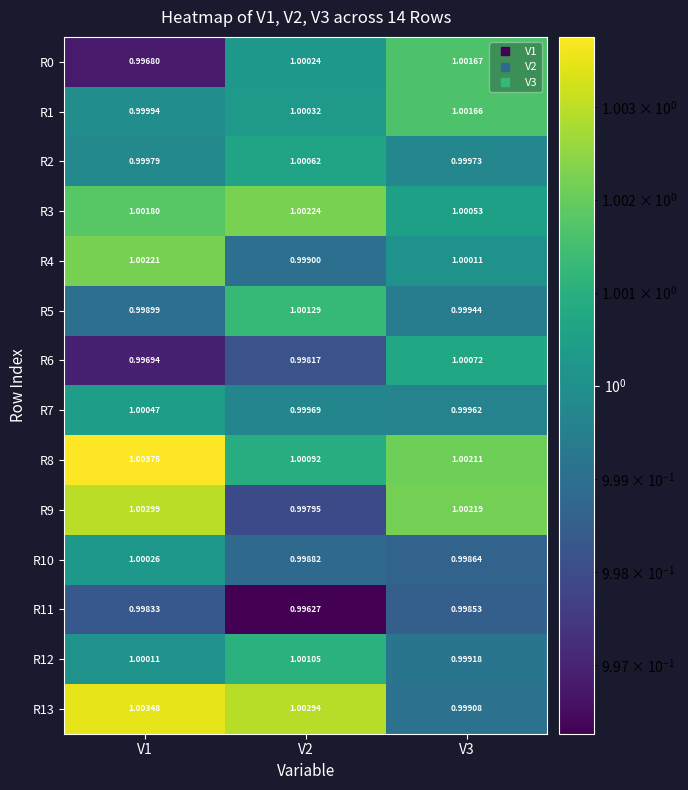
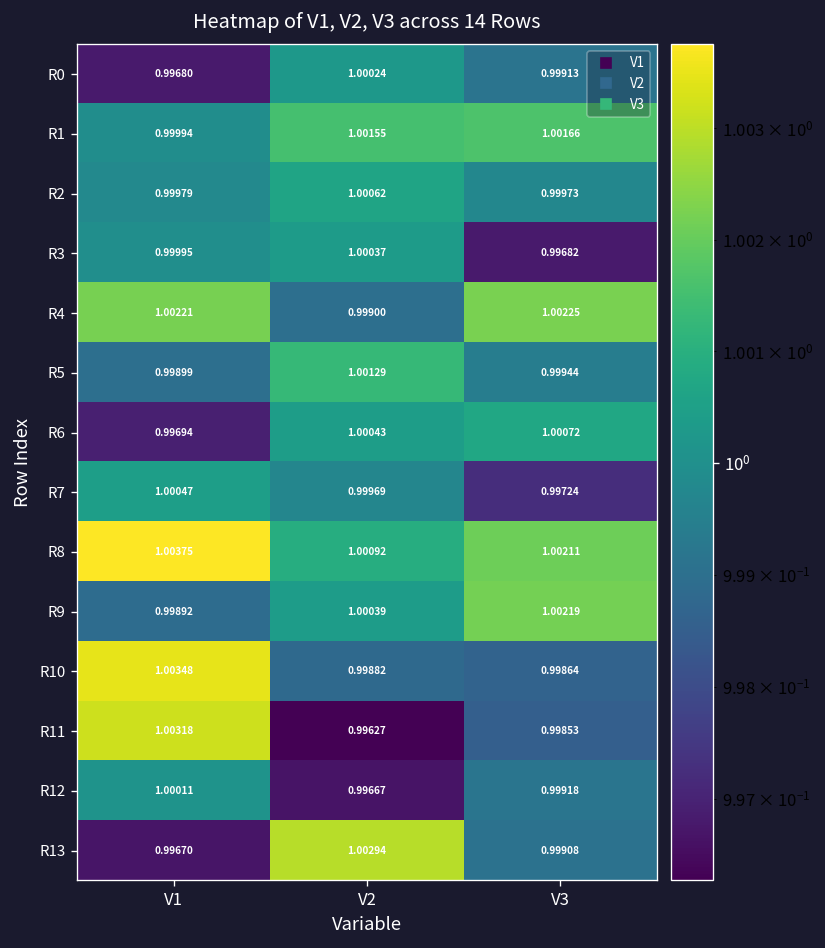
  {
    "R0": {
      "V1": 0.99680,
      "V2": 1.00024,
-     "V3": 1.00167
+     "V3": 0.99913
    },
    "R1": {
      "V1": 0.99994,
-     "V2": 1.00032,
+     "V2": 1.00155,
      "V3": 1.00166
    },
    "R2": {
      "V1": 0.99979,
      "V2": 1.00062,
      "V3": 0.99973
    },
    "R3": {
-     "V1": 1.00180,
-     "V2": 1.00224,
-     "V3": 1.00053
+     "V1": 0.99995,
+     "V2": 1.00037,
+     "V3": 0.99682
    },
    "R4": {
      "V1": 1.00221,
      "V2": 0.99900,
-     "V3": 1.00011
+     "V3": 1.00225
    },
    "R5": {
      "V1": 0.99899,
      "V2": 1.00129,
      "V3": 0.99944
    },
    "R6": {
      "V1": 0.99694,
-     "V2": 0.99817,
+     "V2": 1.00043,
      "V3": 1.00072
    },
    "R7": {
      "V1": 1.00047,
      "V2": 0.99969,
-     "V3": 0.99962
+     "V3": 0.99724
    },
    "R8": {
      "V1": 1.00375,
      "V2": 1.00092,
      "V3": 1.00211
    },
    "R9": {
-     "V1": 1.00299,
-     "V2": 0.99795,
+     "V1": 0.99892,
+     "V2": 1.00039,
      "V3": 1.00219
    },
    "R10": {
-     "V1": 1.00026,
+     "V1": 1.00348,
      "V2": 0.99882,
      "V3": 0.99864
    },
    "R11": {
-     "V1": 0.99833,
+     "V1": 1.00318,
      "V2": 0.99627,
      "V3": 0.99853
    },
    "R12": {
      "V1": 1.00011,
-     "V2": 1.00105,
+     "V2": 0.99667,
      "V3": 0.99918
    },
    "R13": {
-     "V1": 1.00348,
+     "V1": 0.99670,
      "V2": 1.00294,
      "V3": 0.99908
    }
  }
